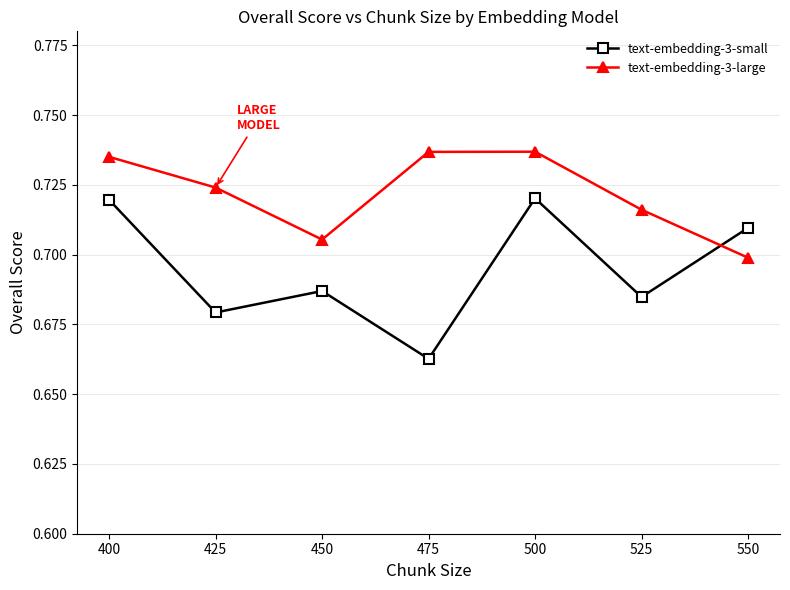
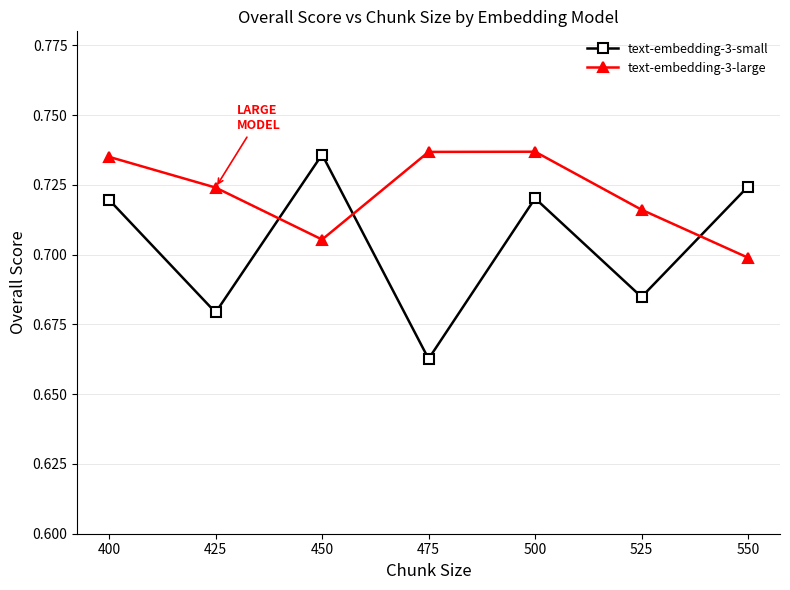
  {
    "text-embedding-3-small": {
      "400": 0.720,
      "425": 0.679,
-     "450": 0.687,
+     "450": 0.736,
      "475": 0.663,
      "500": 0.720,
      "525": 0.685,
-     "550": 0.710
+     "550": 0.724
    },
    "text-embedding-3-large": {
      "400": 0.735,
      "425": 0.724,
      "450": 0.705,
      "475": 0.737,
      "500": 0.737,
      "525": 0.716,
      "550": 0.699
    }
  }
